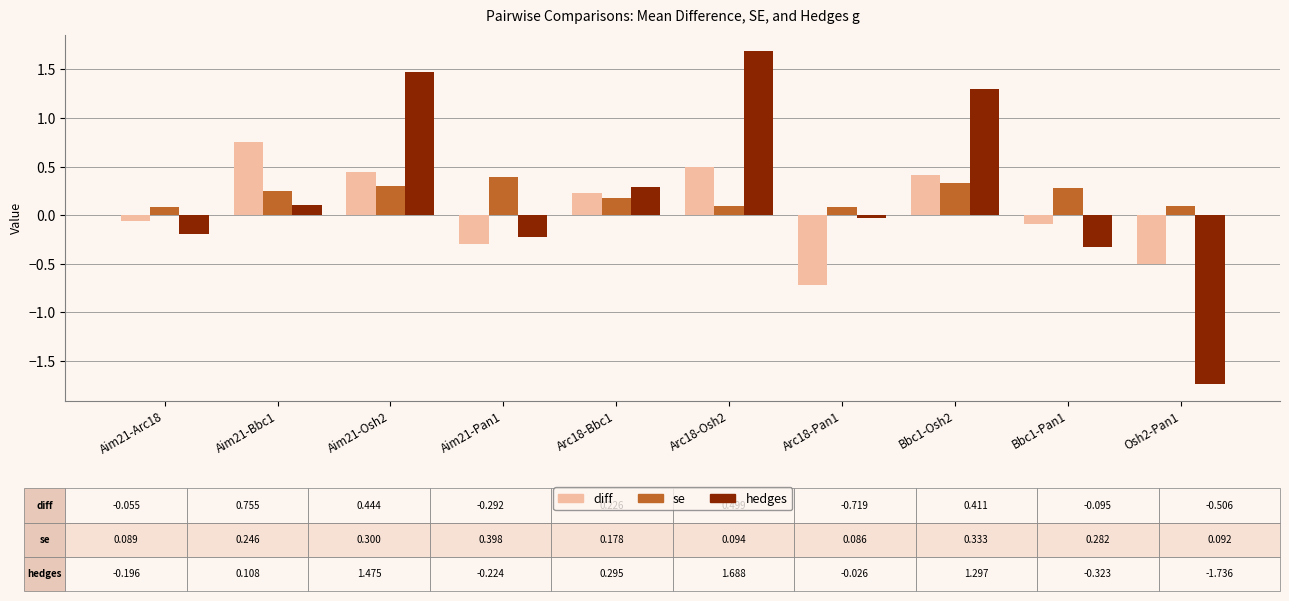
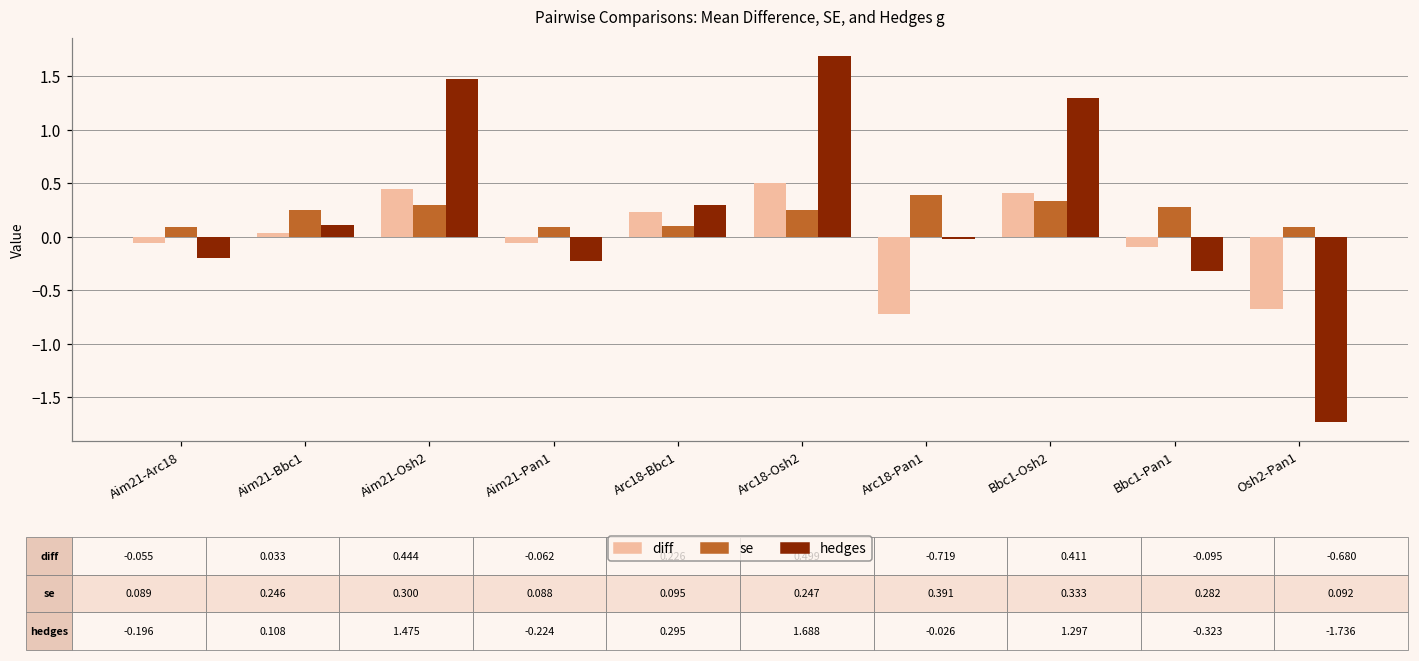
  {
    "diff": {
-     "Aim21-Bbc1": 0.755,
-     "Aim21-Pan1": -0.292,
-     "Osh2-Pan1": -0.506
+     "Aim21-Bbc1": 0.033,
+     "Aim21-Pan1": -0.062,
+     "Osh2-Pan1": -0.680
    },
    "se": {
-     "Aim21-Pan1": 0.398,
-     "Arc18-Bbc1": 0.178,
-     "Arc18-Osh2": 0.094,
-     "Arc18-Pan1": 0.086
+     "Aim21-Pan1": 0.088,
+     "Arc18-Bbc1": 0.095,
+     "Arc18-Osh2": 0.247,
+     "Arc18-Pan1": 0.391
    },
    "hedges": {
      "Aim21-Arc18": -0.2,
      "Aim21-Bbc1": 0.1,
      "Aim21-Osh2": 1.5,
      "Aim21-Pan1": -0.2,
      "Arc18-Bbc1": 0.3,
      "Arc18-Osh2": 1.7,
      "Arc18-Pan1": 0.0,
      "Bbc1-Osh2": 1.3,
      "Bbc1-Pan1": -0.3,
      "Osh2-Pan1": -1.7
    }
  }
